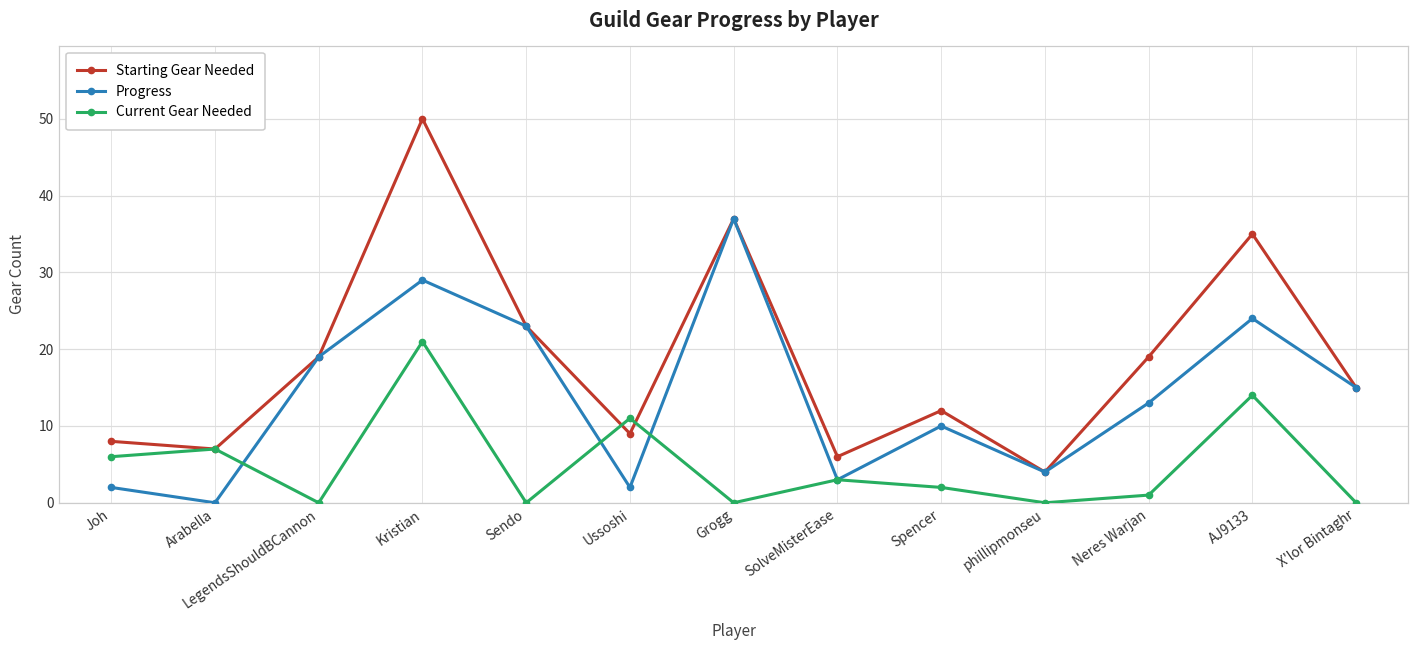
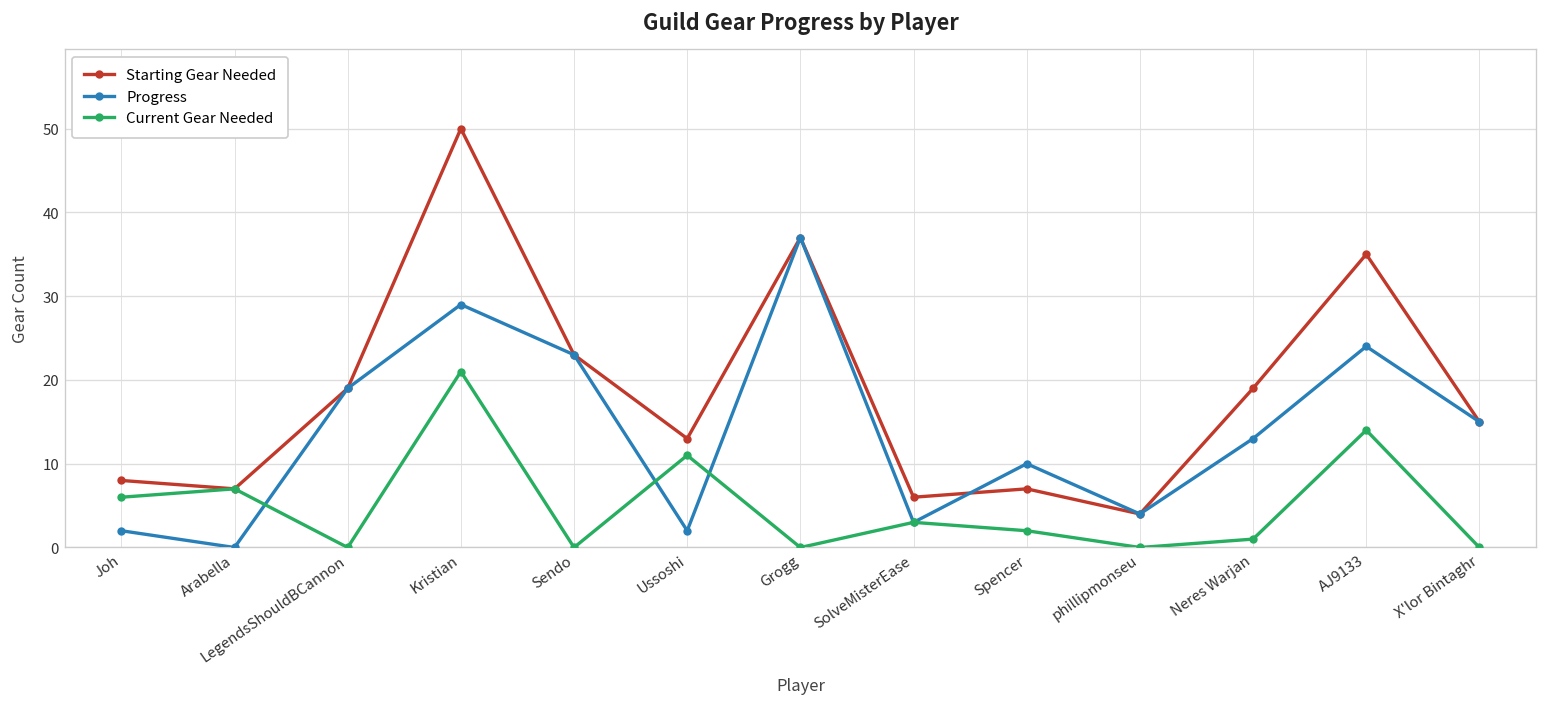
  {
    "Starting Gear Needed": {
      "Joh": 8,
      "Kristian": 50,
-     "Ussoshi": 9,
+     "Ussoshi": 13,
      "SolveMisterEase": 6,
-     "Spencer": 12,
+     "Spencer": 7,
      "Neres Warjan": 19,
      "AJ9133": 35
    },
    "Progress": {
      "Joh": 2,
      "Arabella": 0,
      "Kristian": 29,
      "Ussoshi": 2,
      "Spencer": 10,
      "Neres Warjan": 13,
      "AJ9133": 24
    },
    "Current Gear Needed": {
      "Joh": 6,
      "LegendsShouldBCannon": 0,
      "Kristian": 21,
      "Sendo": 0,
      "Ussoshi": 11,
      "Grogg": 0,
      "Spencer": 2,
      "phillipmonseu": 0,
      "Neres Warjan": 1,
      "AJ9133": 14,
      "X'lor Bintaghr": 0
    }
  }
